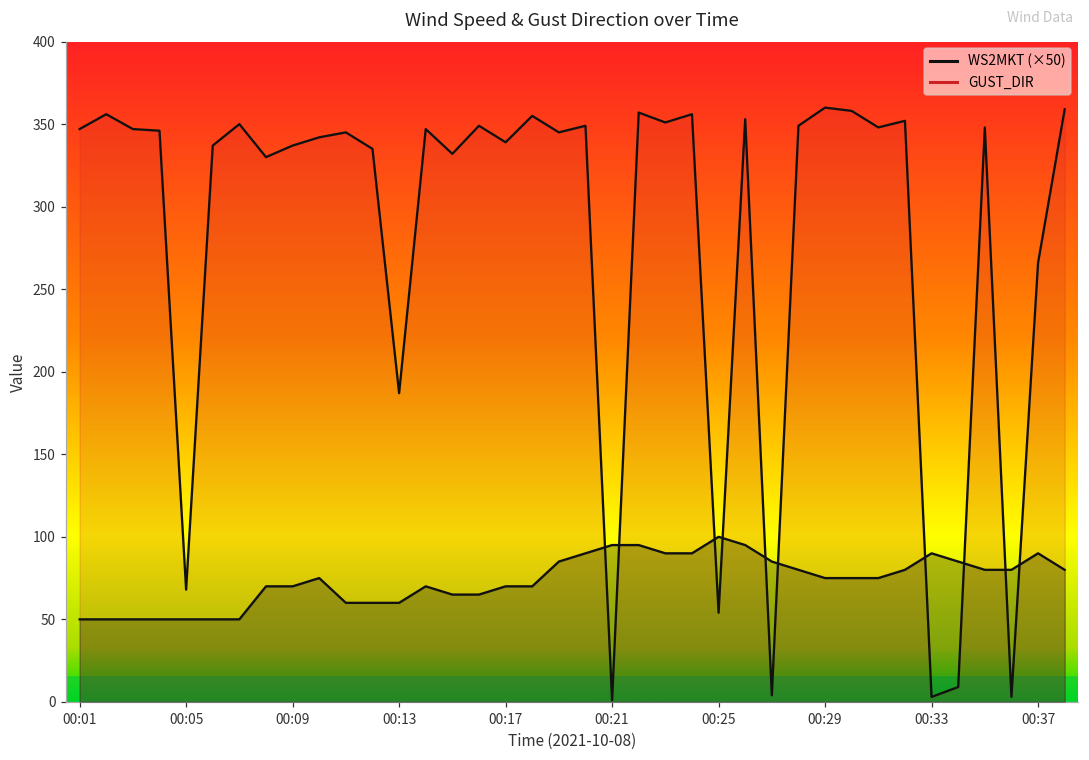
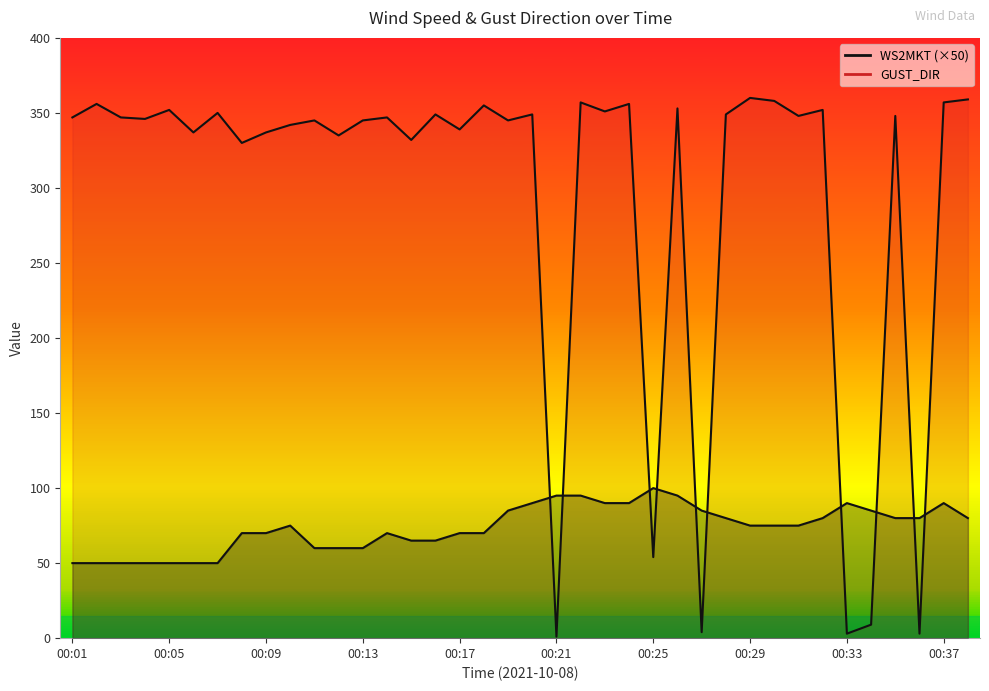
  {
    "GUST_DIR": {
      "00:01": 347,
-     "00:05": 68,
+     "00:05": 352,
      "00:09": 337,
-     "00:13": 187,
+     "00:13": 345,
      "00:17": 339,
      "00:25": 54,
      "00:29": 360,
-     "00:37": 266
+     "00:37": 357
    }
  }
